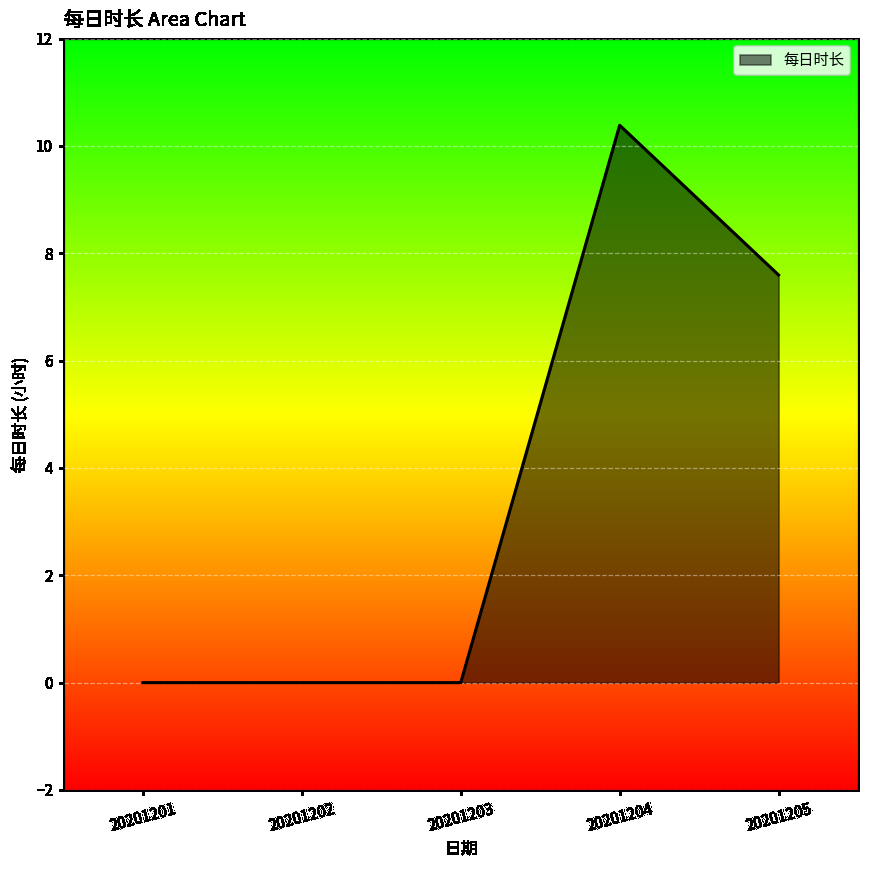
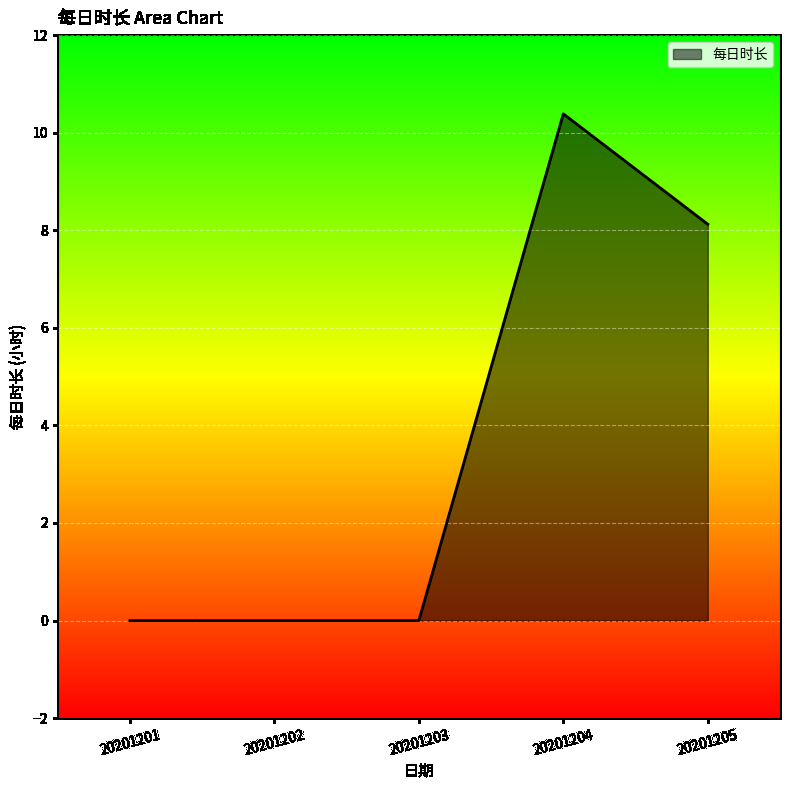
  {
    "20201201": 0.0,
    "20201202": 0.0,
    "20201203": 0.0,
    "20201204": 10.4,
-   "20201205": 7.6
+   "20201205": 8.1
  }
